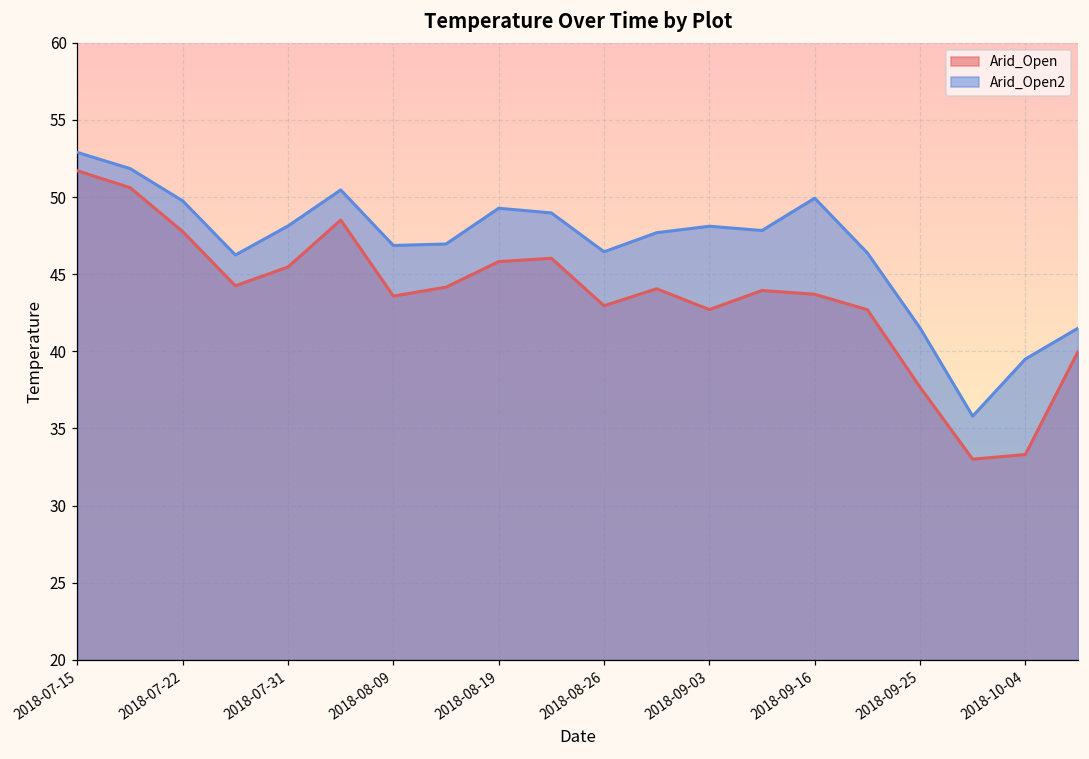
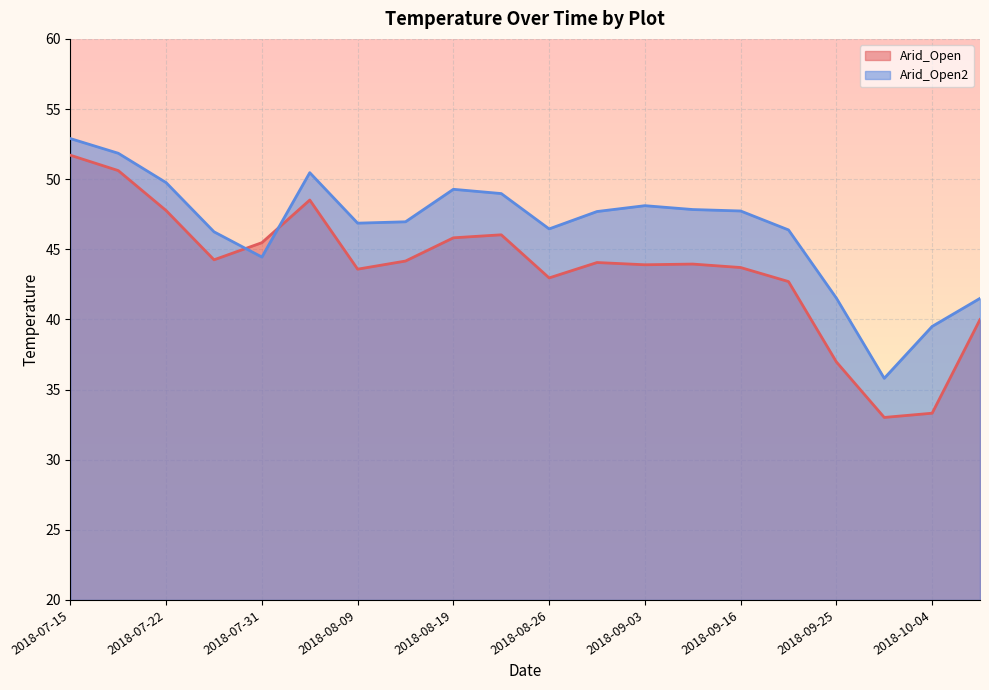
  {
    "Arid_Open": {
      "2018-07-15": 51.7,
      "2018-07-22": 47.8,
      "2018-07-31": 45.5,
      "2018-08-09": 43.6,
      "2018-08-19": 45.8,
      "2018-08-26": 43.0,
-     "2018-09-03": 42.7,
+     "2018-09-03": 43.9,
      "2018-09-16": 43.7,
-     "2018-09-25": 37.7,
+     "2018-09-25": 37.0,
      "2018-10-04": 33.3
    },
    "Arid_Open2": {
      "2018-07-15": 52.9,
      "2018-07-22": 49.8,
-     "2018-07-31": 48.1,
+     "2018-07-31": 44.4,
      "2018-08-09": 46.9,
      "2018-08-19": 49.3,
      "2018-08-26": 46.5,
      "2018-09-03": 48.1,
-     "2018-09-16": 49.9,
+     "2018-09-16": 47.7,
      "2018-09-25": 41.5,
      "2018-10-04": 39.5
    }
  }
